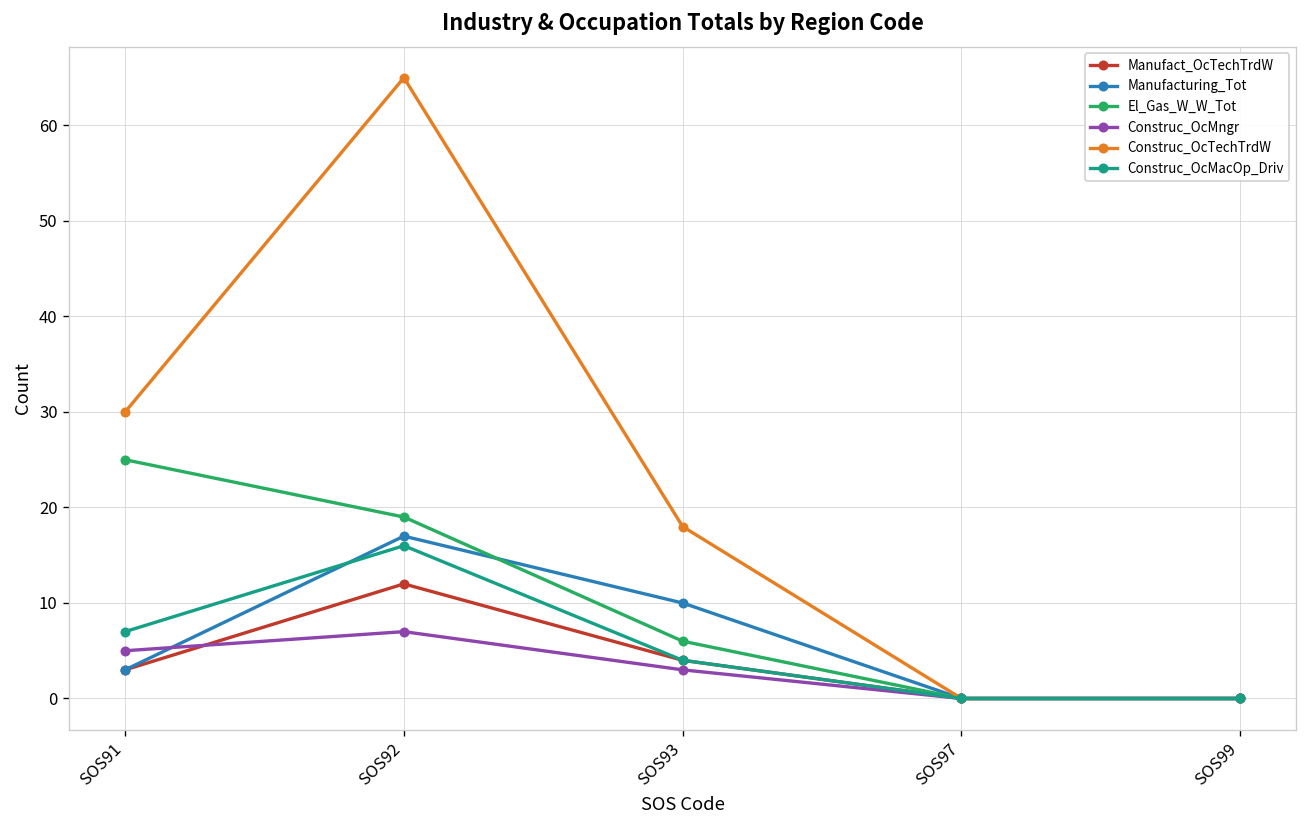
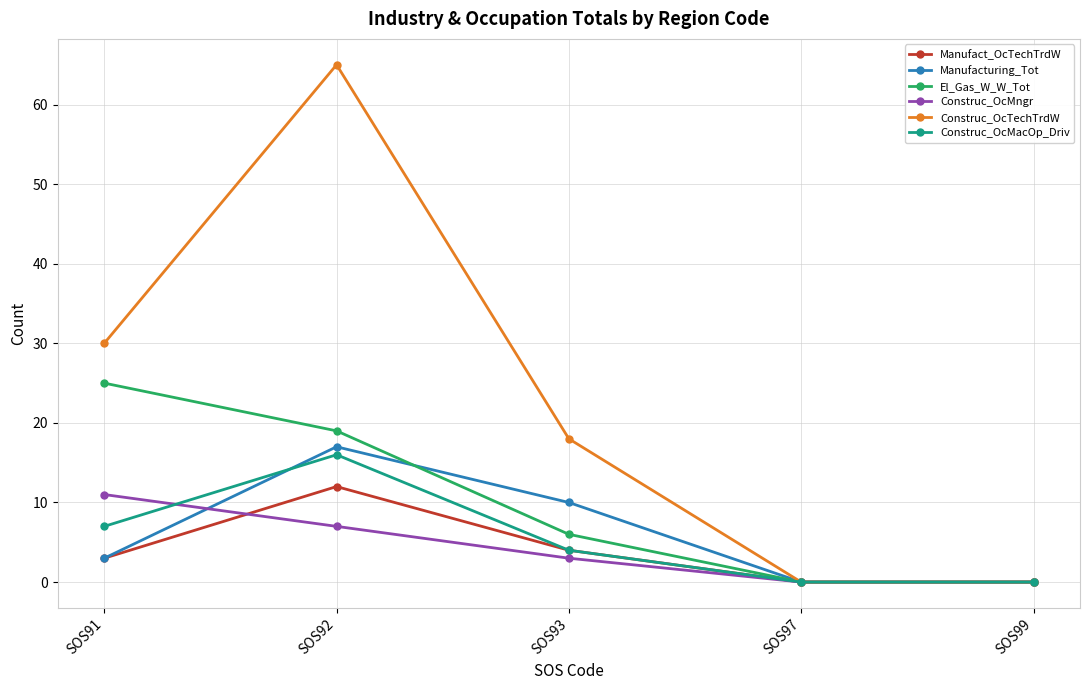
  {
    "Manufact_OcTechTrdW": {
      "SOS92": 12
    },
    "Manufacturing_Tot": {
      "SOS92": 17,
      "SOS93": 10
    },
    "Construc_OcMngr": {
-     "SOS91": 5,
+     "SOS91": 11,
      "SOS92": 7,
      "SOS93": 3
    },
    "Construc_OcTechTrdW": {
      "SOS91": 30,
      "SOS92": 65,
      "SOS93": 18
    }
  }
